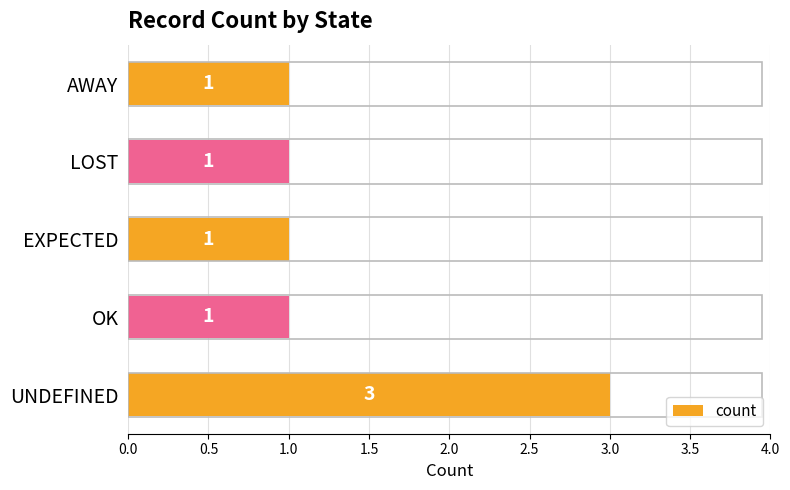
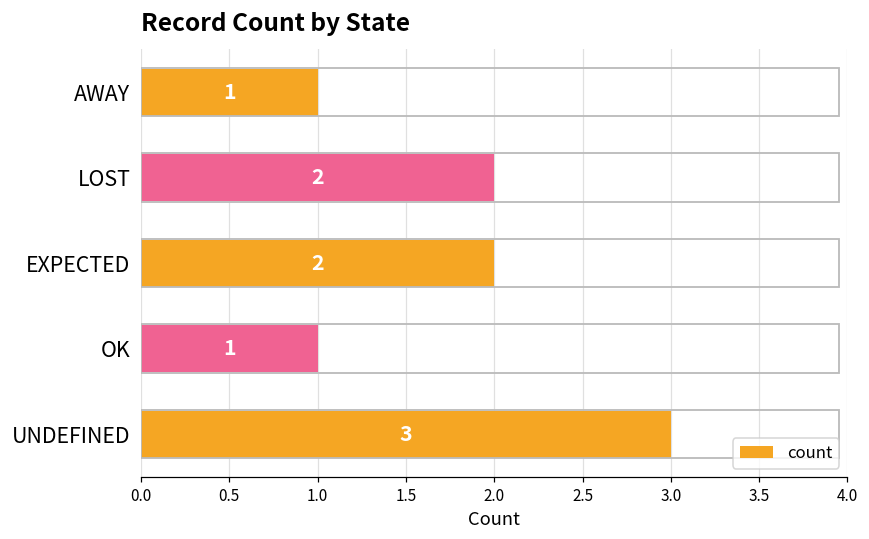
  {
    "AWAY": 1,
-   "LOST": 1,
-   "EXPECTED": 1,
+   "LOST": 2,
+   "EXPECTED": 2,
    "OK": 1,
    "UNDEFINED": 3
  }
